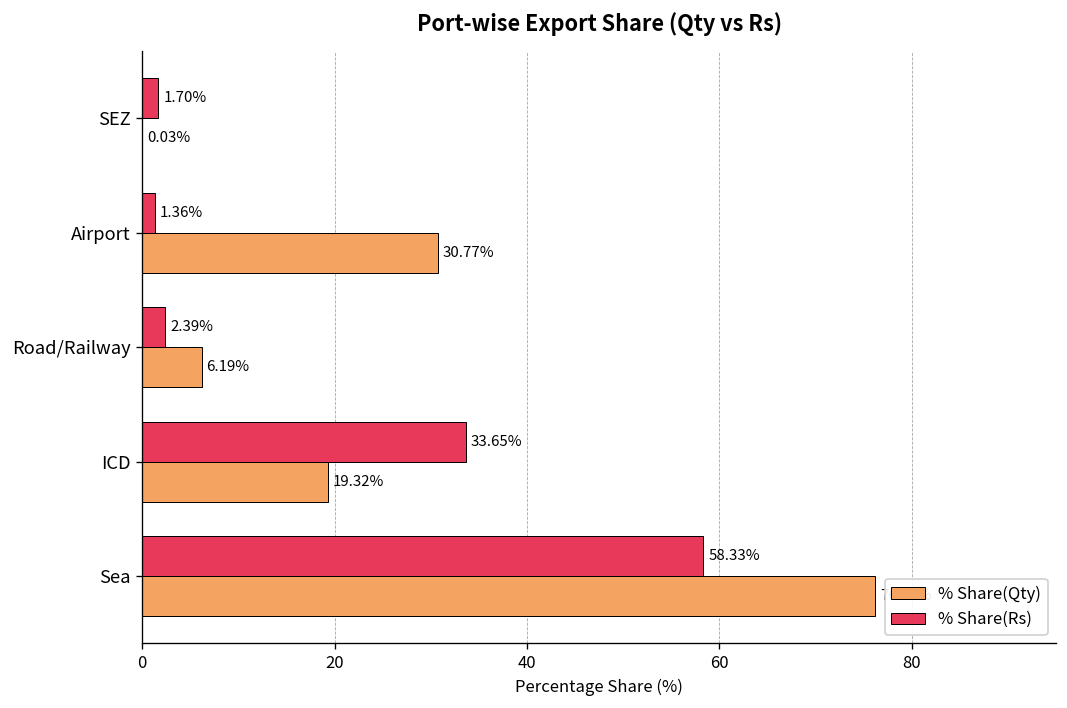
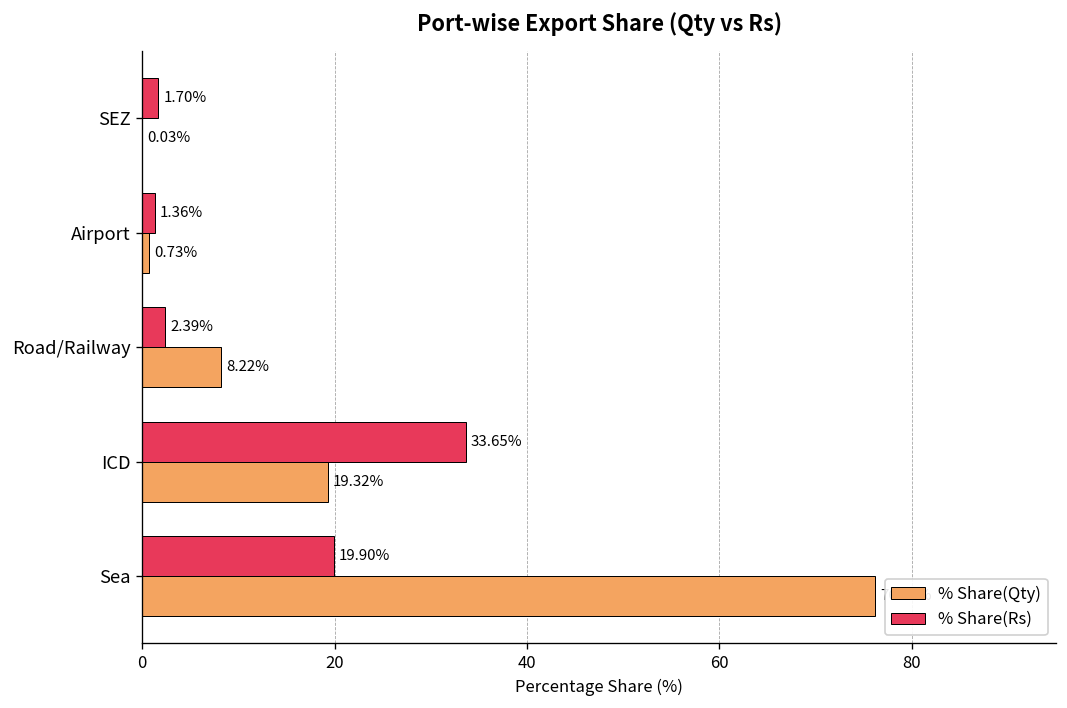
  {
    "% Share(Qty)": {
      "SEZ": "0.03%",
-     "Airport": "30.77%",
-     "Road/Railway": "6.19%",
+     "Airport": "0.73%",
+     "Road/Railway": "8.22%",
      "ICD": "19.32%"
    },
    "% Share(Rs)": {
      "SEZ": "1.70%",
      "Airport": "1.36%",
      "Road/Railway": "2.39%",
      "ICD": "33.65%",
-     "Sea": "58.33%"
+     "Sea": "19.90%"
    }
  }
